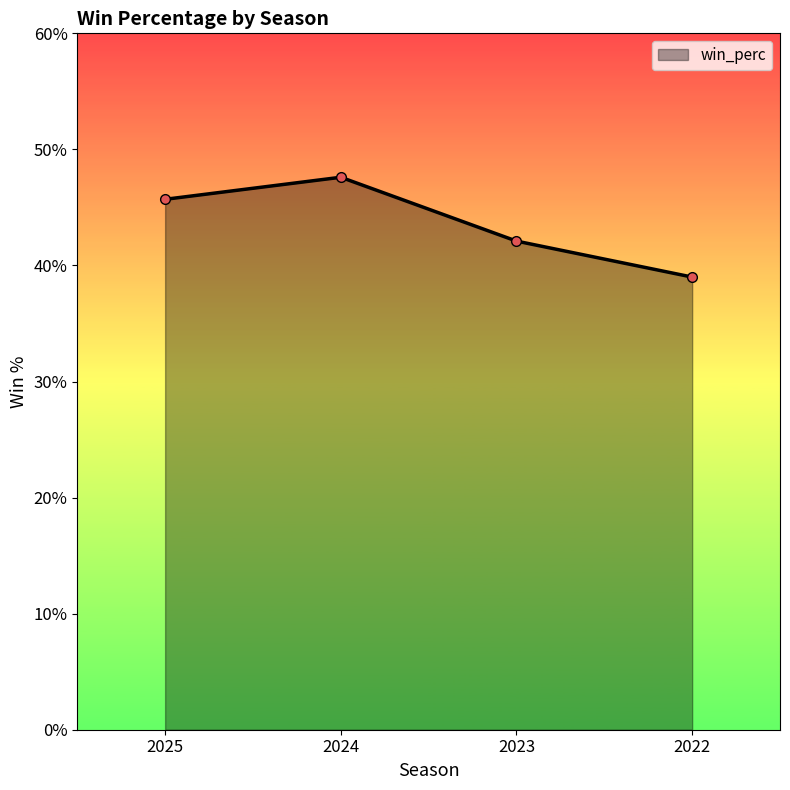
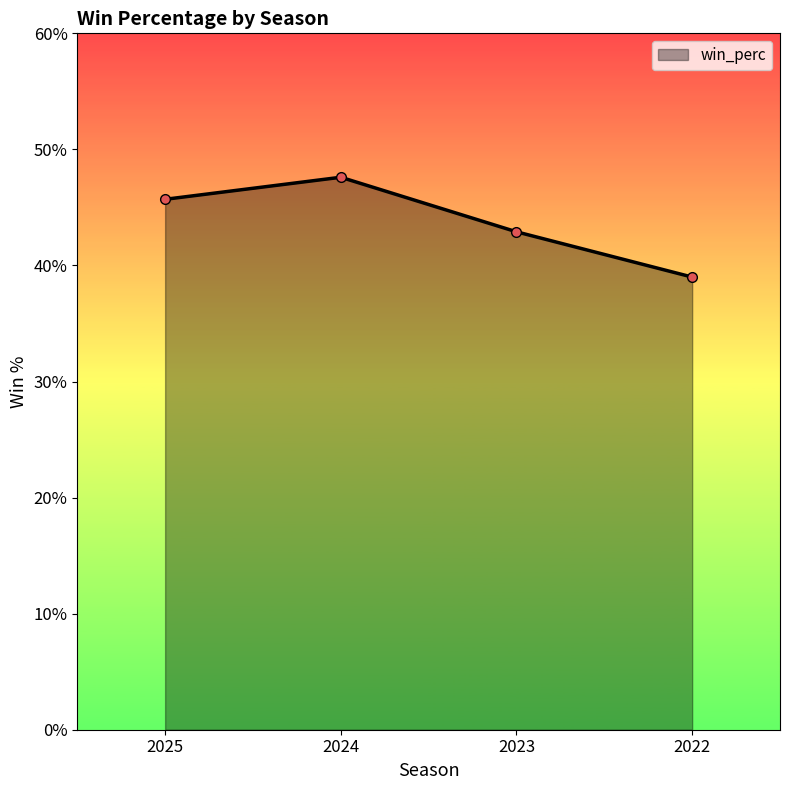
  {
    "2025": "45.7%",
    "2024": "47.6%",
-   "2023": "42.1%",
+   "2023": "42.9%",
    "2022": "39.0%"
  }
